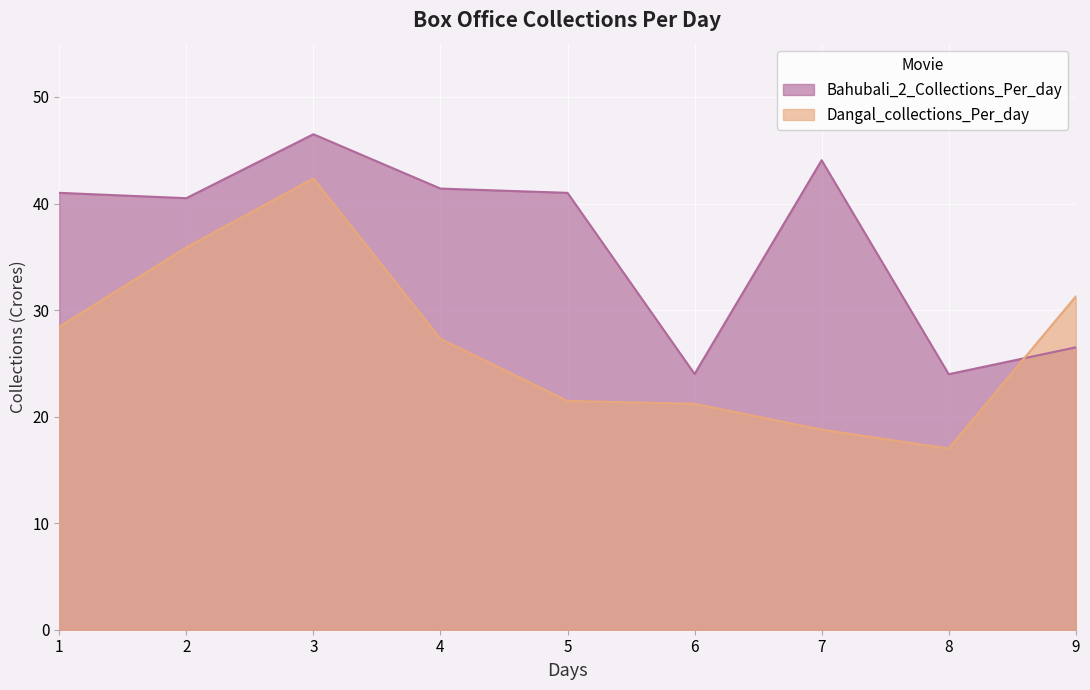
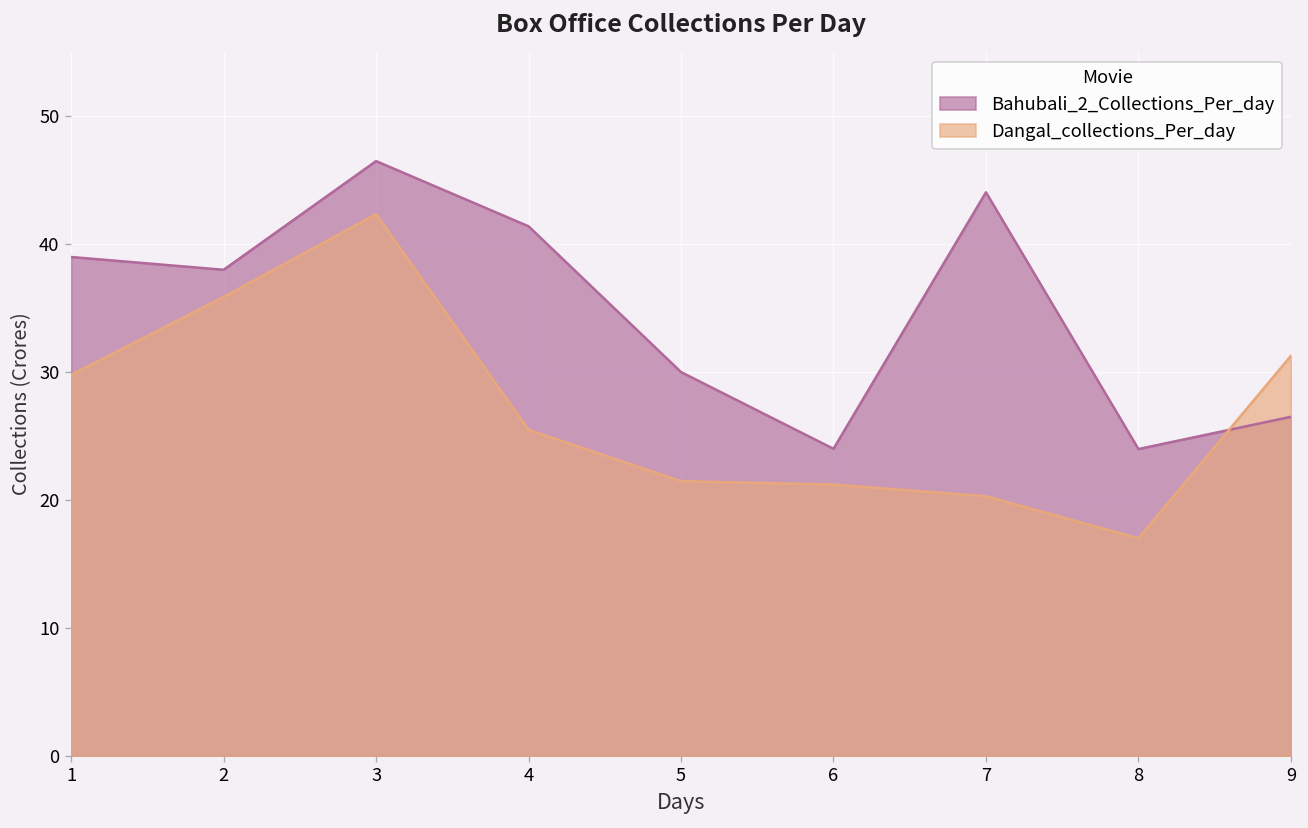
  {
    "Bahubali_2_Collections_Per_day": {
-     "1": 41,
-     "2": 40.5,
+     "1": 39,
+     "2": 38.0,
      "3": 46.5,
      "4": 41.4,
-     "5": 41,
+     "5": 30,
      "6": 24.0,
      "7": 44.1,
      "8": 24.0,
      "9": 26.5
    },
    "Dangal_collections_Per_day": {
-     "1": 28.4,
+     "1": 29.8,
      "2": 35.9,
      "3": 42.4,
-     "4": 27.3,
+     "4": 25.5,
      "5": 21.5,
      "6": 21.2,
-     "7": 18.8,
+     "7": 20.3,
      "8": 17.0,
      "9": 31.3
    }
  }
